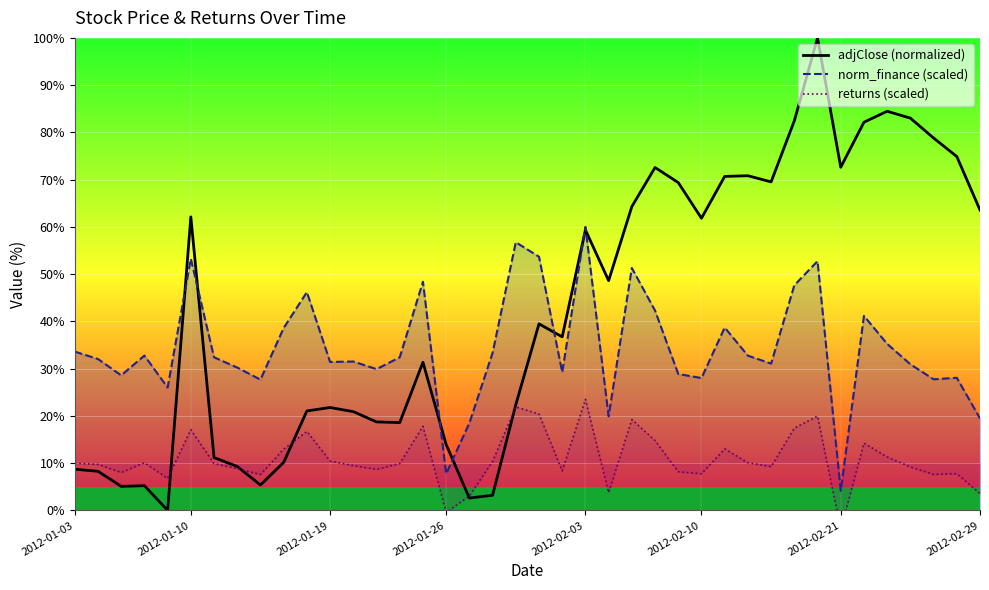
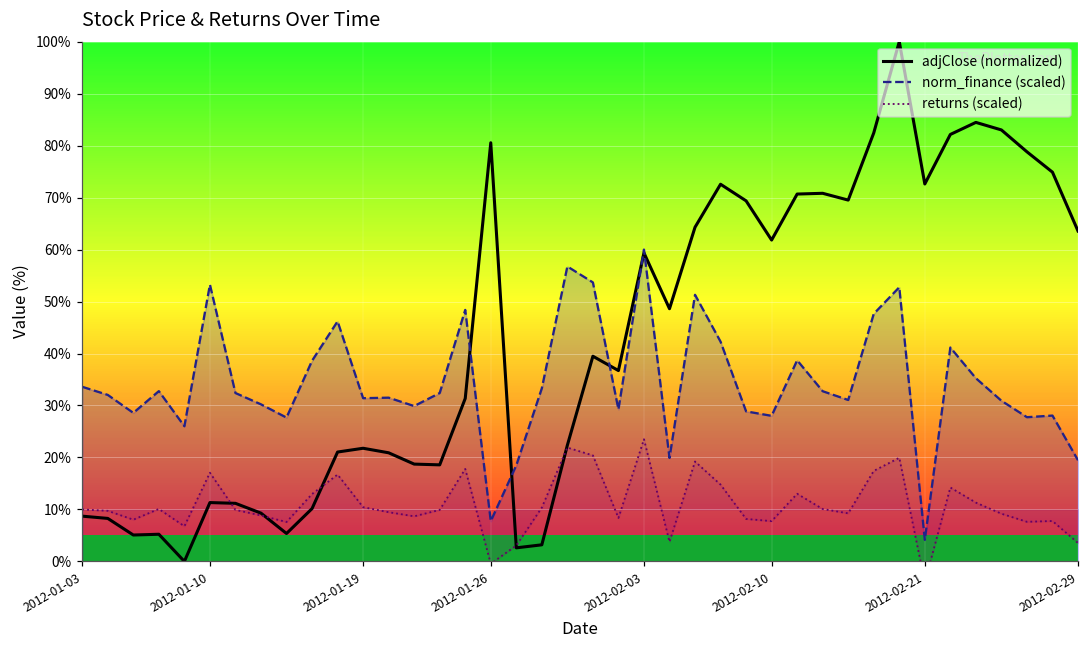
  {
    "adjClose (normalized)": {
-     "2012-01-10": "62%",
+     "2012-01-10": "11%",
      "2012-01-19": "22%",
-     "2012-01-26": "14%",
+     "2012-01-26": "81%",
      "2012-02-03": "59%",
      "2012-02-10": "62%",
      "2012-02-21": "73%"
    },
    "norm_finance (scaled)": {
      "2012-01-10": "53%",
      "2012-01-19": "31%",
      "2012-01-26": "8%",
      "2012-02-03": "60%",
      "2012-02-10": "28%",
      "2012-02-21": "4%"
    }
  }
